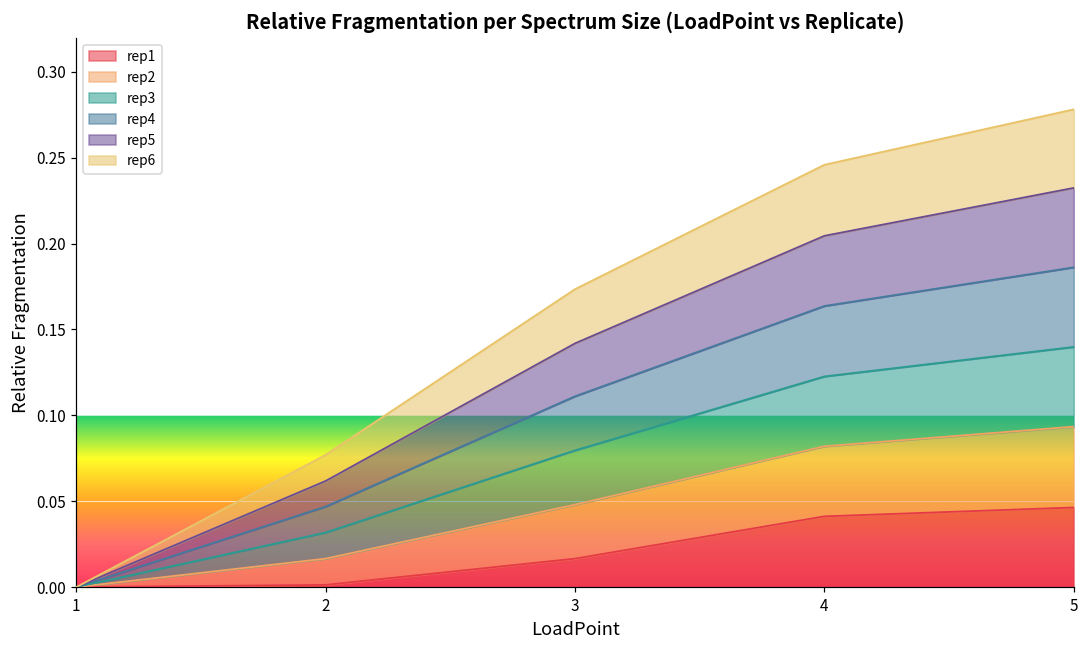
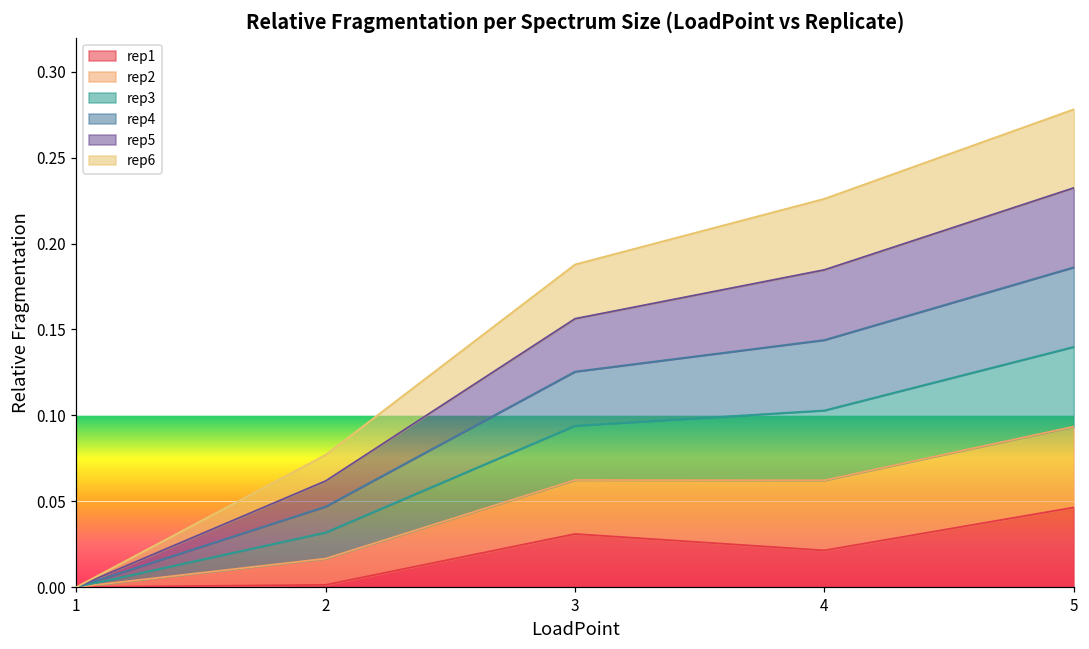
  {
    "rep1": {
      "2": 0.001,
-     "3": 0.017,
-     "4": 0.041,
+     "3": 0.031,
+     "4": 0.021,
      "5": 0.046
    }
  }
